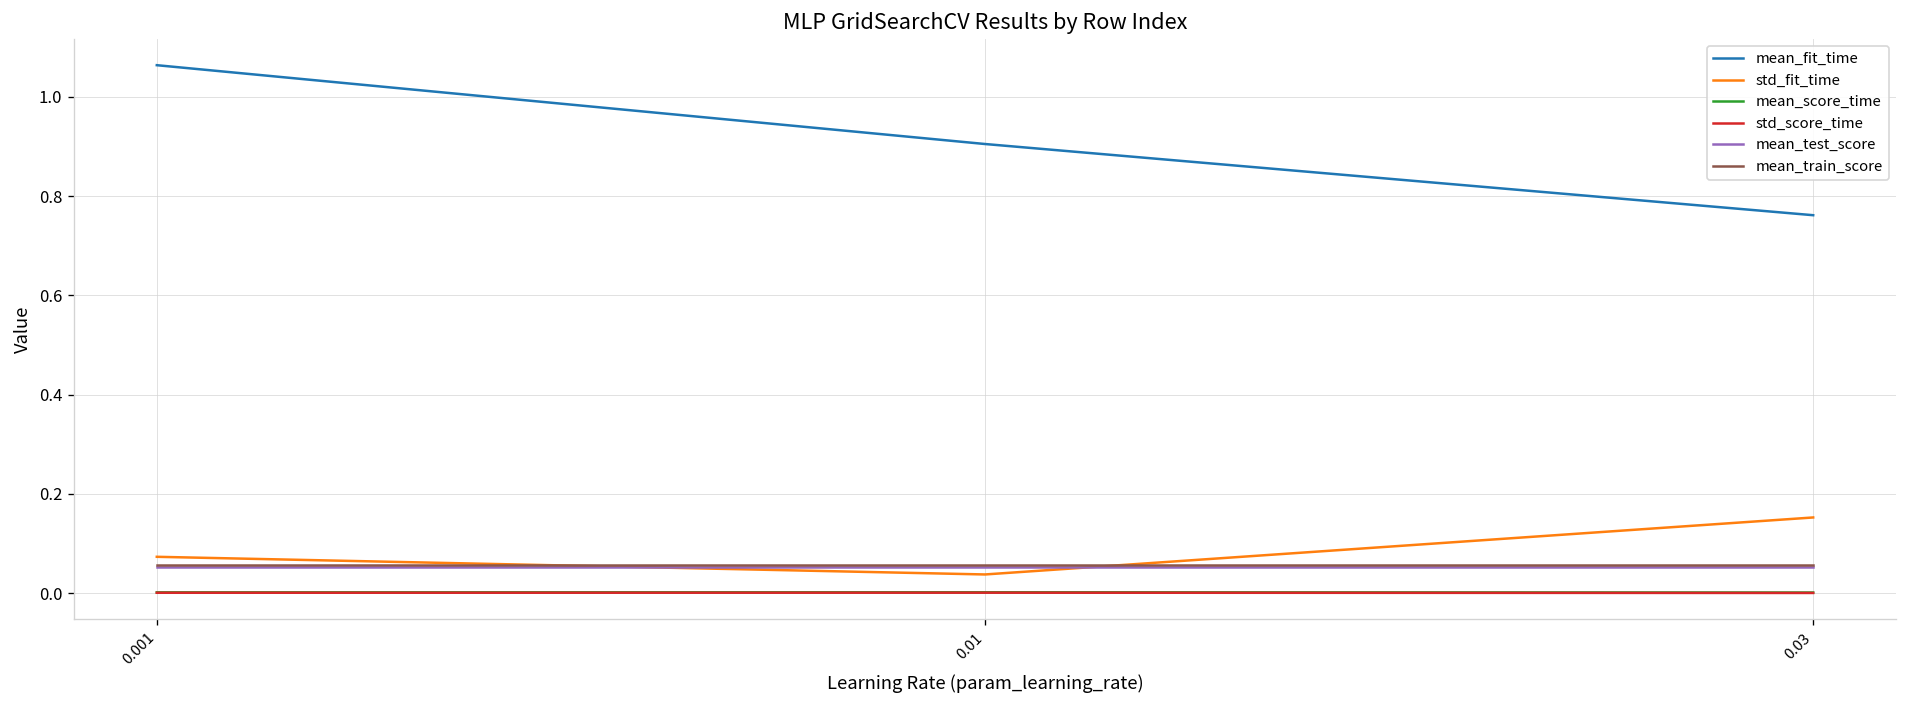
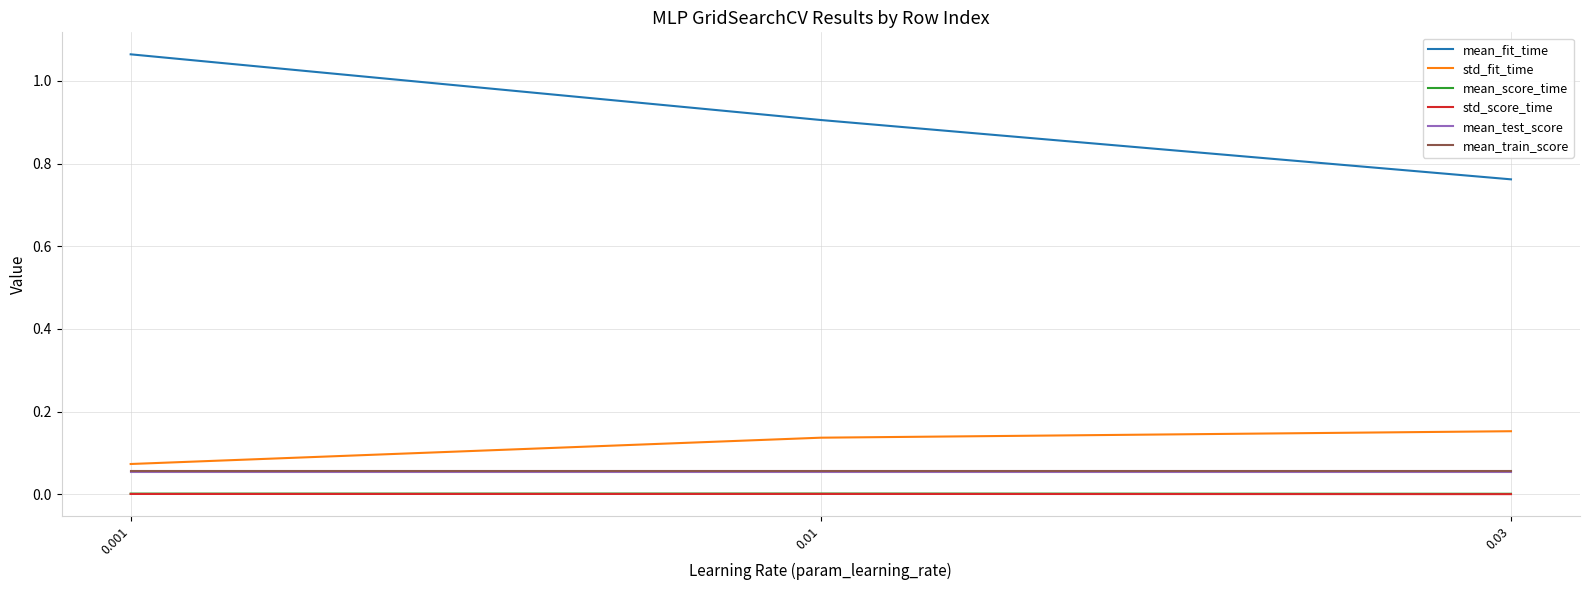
  {
    "mean_fit_time": {
      "0.001": 1.06,
      "0.01": 0.91,
      "0.03": 0.76
    },
    "std_fit_time": {
      "0.001": 0.07,
-     "0.01": 0.04,
+     "0.01": 0.14,
      "0.03": 0.15
    },
    "std_score_time": {
      "0.001": 0.00,
      "0.01": 0.00,
      "0.03": 0.00
    }
  }
